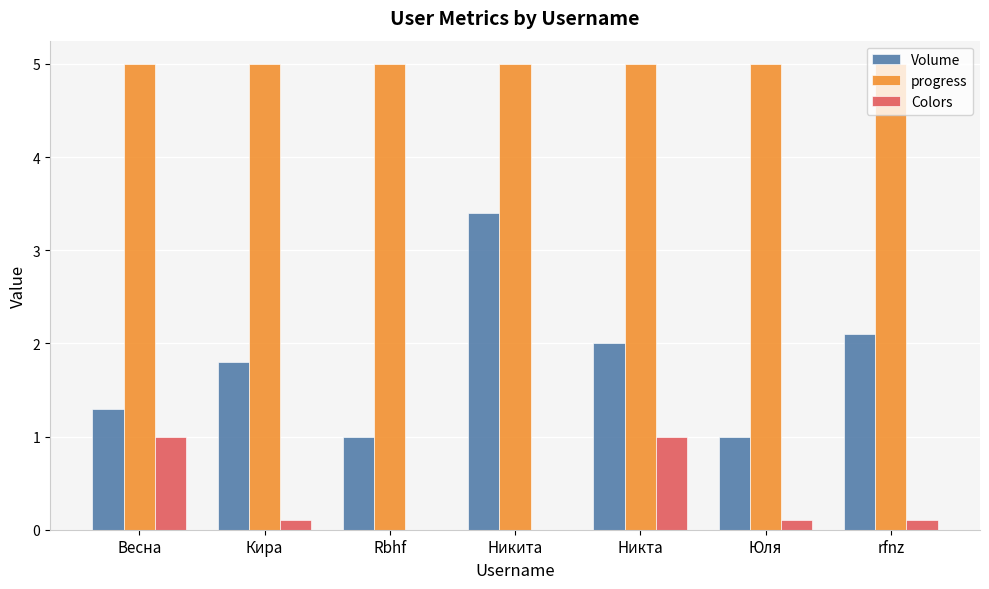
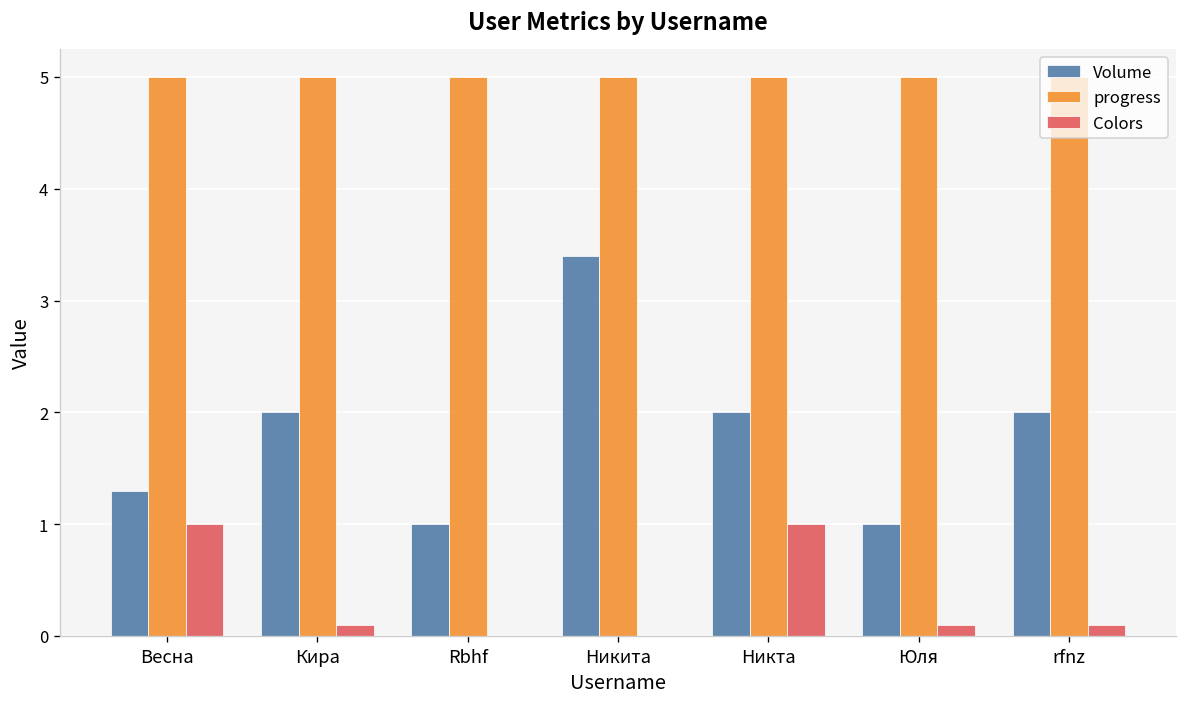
  {
    "Volume": {
      "Весна": 1.3,
-     "Кира": 1.8,
+     "Кира": 2.0,
      "Rbhf": 1.0,
      "Никита": 3.4,
      "Никта": 2.0,
      "Юля": 1.0,
-     "rfnz": 2.1
+     "rfnz": 2.0
    },
    "progress": {
      "Весна": 5.0,
      "Кира": 5.0,
      "Rbhf": 5.0,
      "Никита": 5.0,
      "Никта": 5.0,
      "Юля": 5.0
    },
    "Colors": {
      "Весна": 1.0,
      "Кира": 0.1,
      "Rbhf": 0.0,
      "Никита": 0.0,
      "Никта": 1.0,
      "Юля": 0.1,
      "rfnz": 0.1
    }
  }
